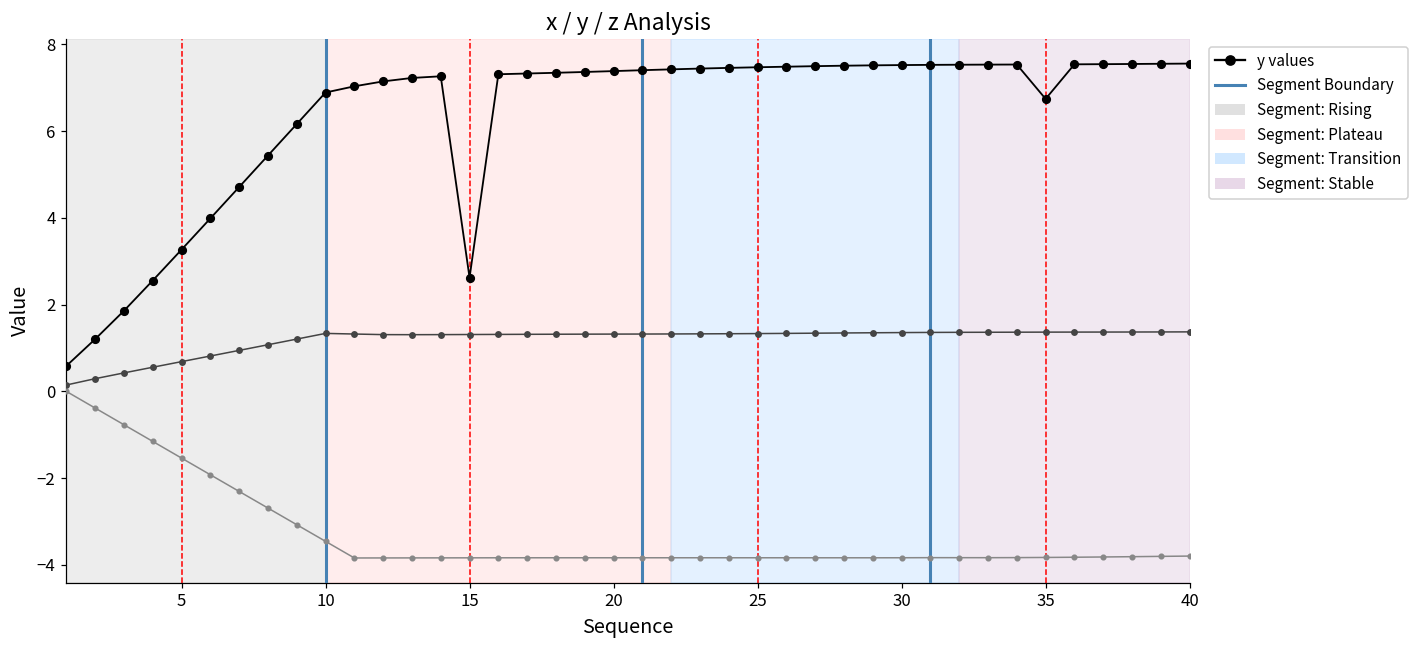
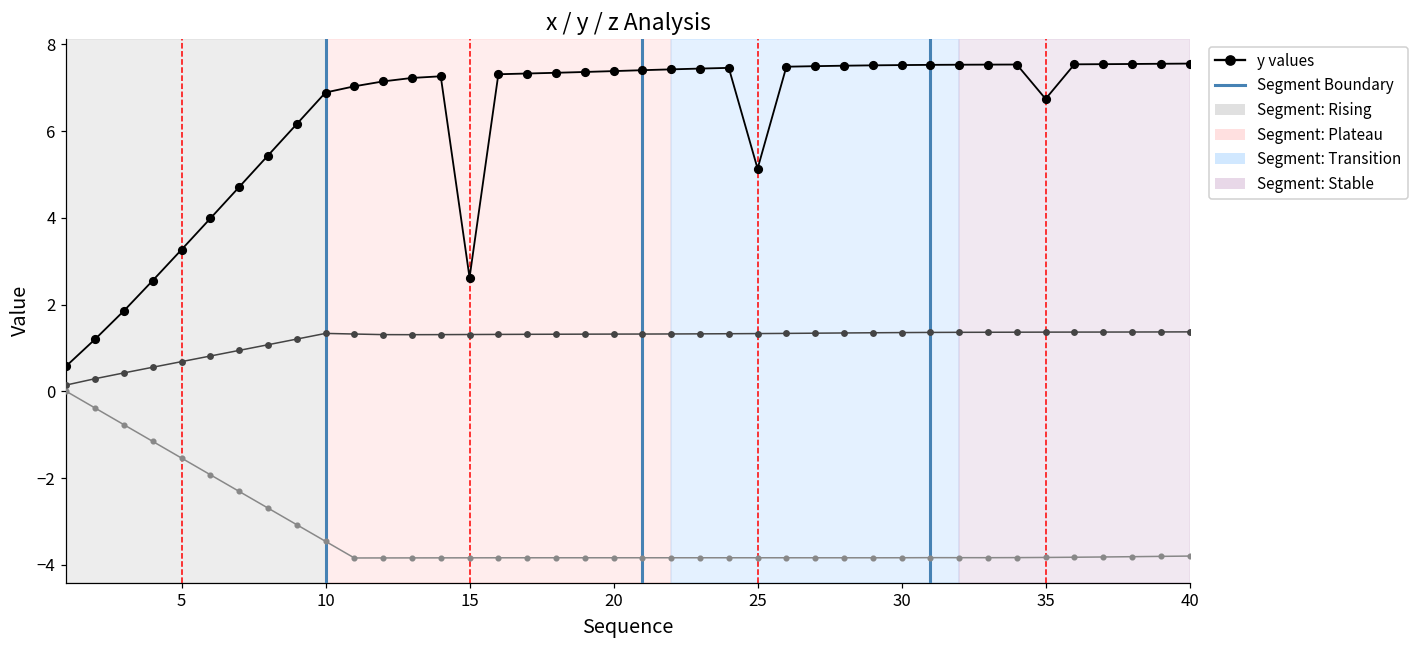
  {
    "y values": {
      "5": 3.3,
      "10": 6.9,
      "15": 2.6,
      "20": 7.4,
-     "25": 7.5,
+     "25": 5.1,
      "30": 7.5,
      "35": 6.7,
      "40": 7.6
    }
  }
